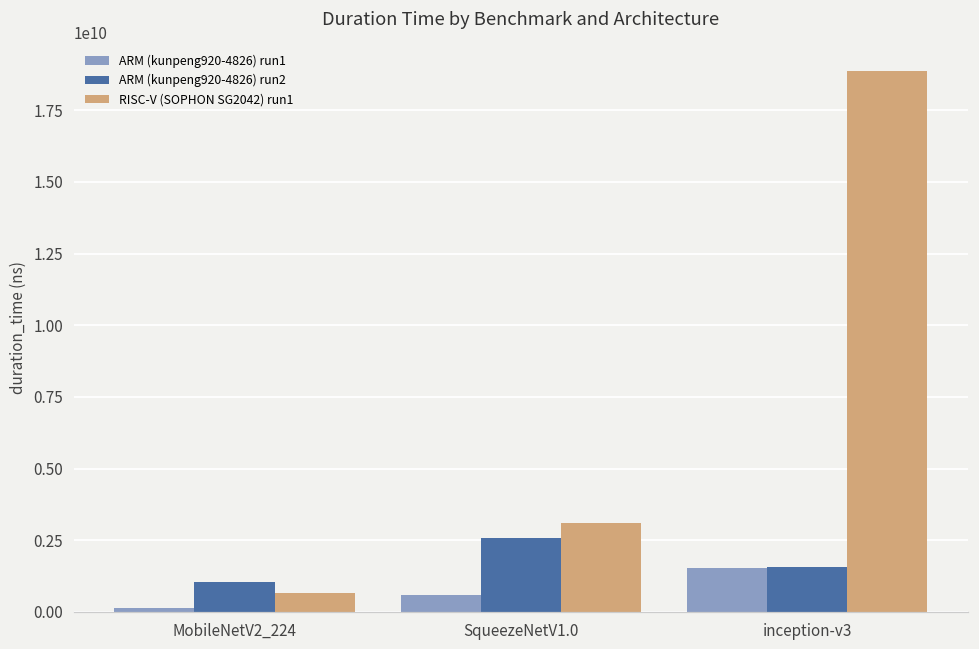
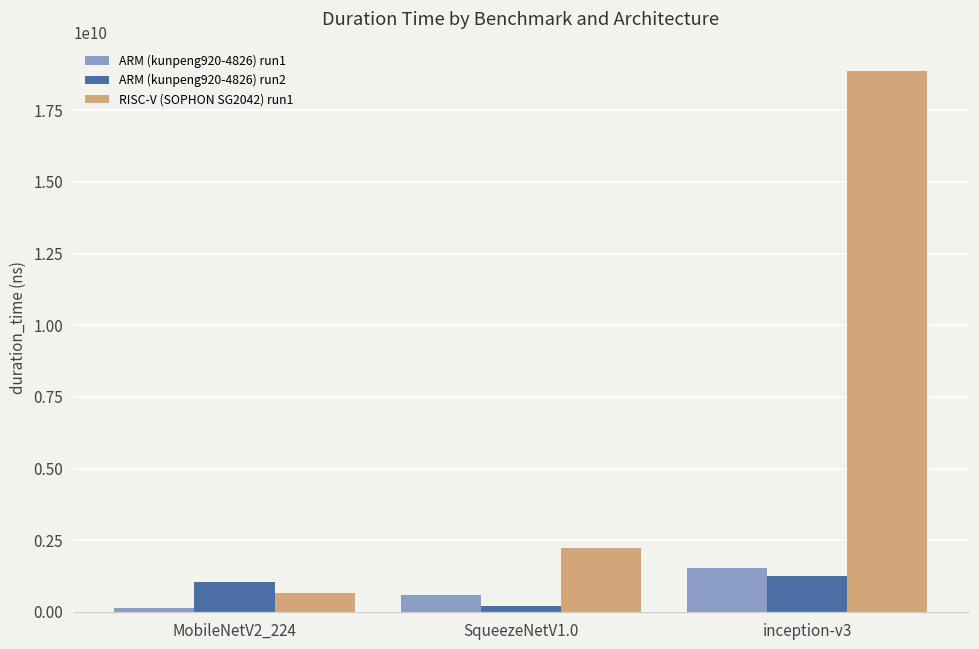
  {
    "ARM (kunpeng920-4826) run1": {
      "MobileNetV2_224": 100000000,
      "SqueezeNetV1.0": 600000000,
      "inception-v3": 1500000000
    },
    "ARM (kunpeng920-4826) run2": {
      "MobileNetV2_224": 1000000000,
-     "SqueezeNetV1.0": 2600000000,
-     "inception-v3": 1600000000
+     "SqueezeNetV1.0": 200000000,
+     "inception-v3": 1200000000
    },
    "RISC-V (SOPHON SG2042) run1": {
      "MobileNetV2_224": 700000000,
-     "SqueezeNetV1.0": 3100000000,
+     "SqueezeNetV1.0": 2200000000,
      "inception-v3": 18900000000
    }
  }
